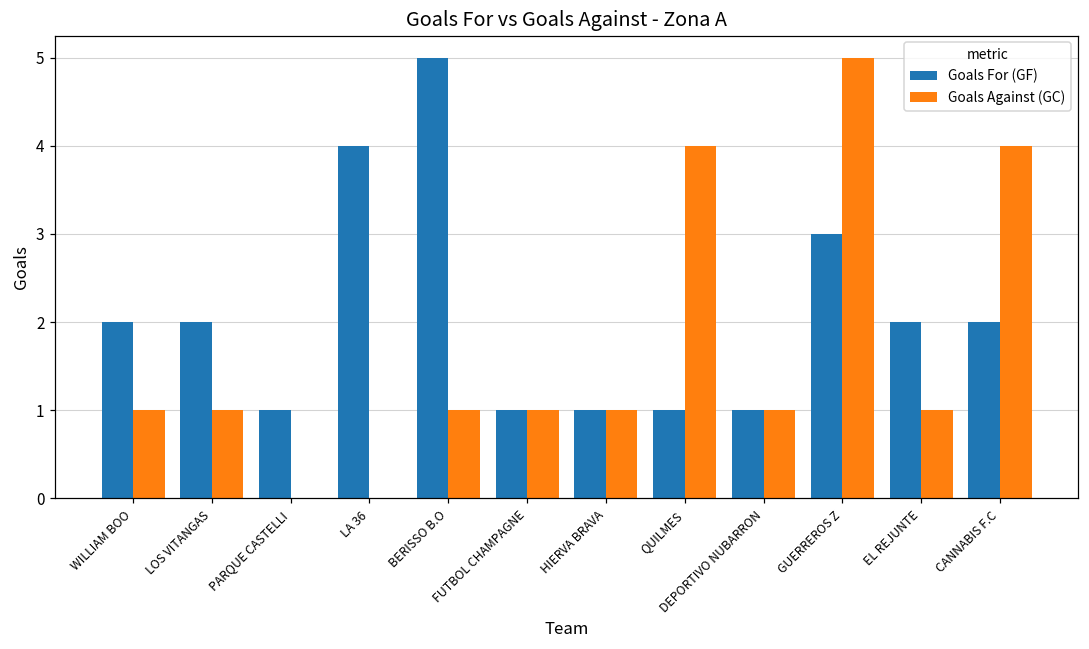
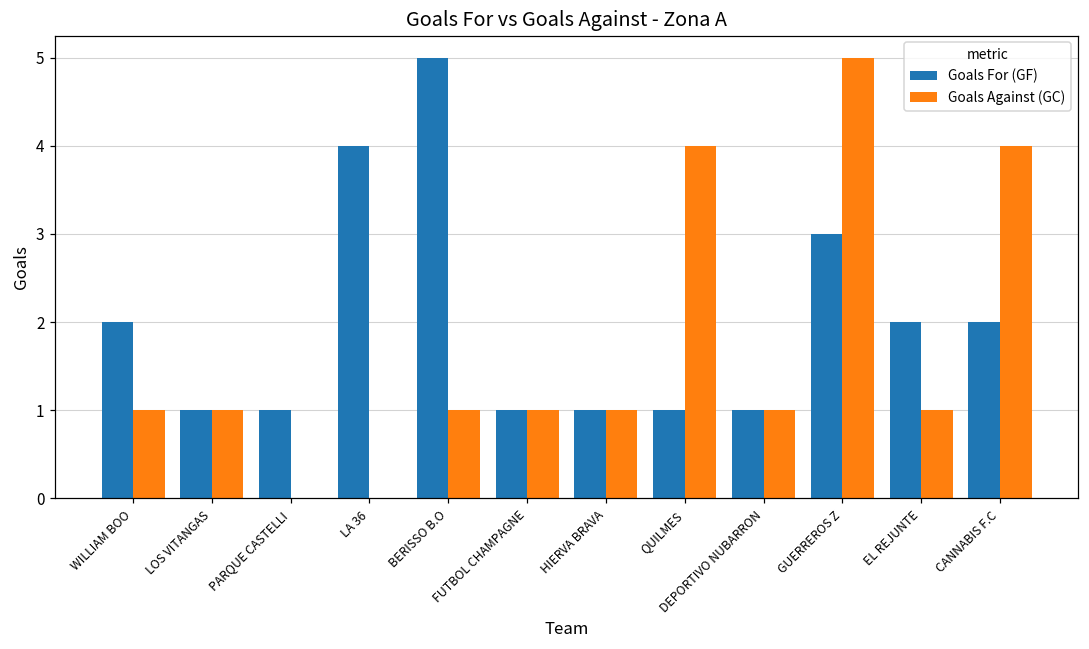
  {
    "Goals For (GF)": {
      "WILLIAM BOO": 2,
-     "LOS VITANGAS": 2,
+     "LOS VITANGAS": 1,
      "PARQUE CASTELLI": 1,
      "LA 36": 4,
      "BERISSO B.O": 5,
      "FUTBOL CHAMPAGNE": 1,
      "HIERVA BRAVA": 1,
      "QUILMES": 1,
      "DEPORTIVO NUBARRON": 1,
      "GUERREROS Z": 3,
      "EL REJUNTE": 2,
      "CANNABIS F.C": 2
    },
    "Goals Against (GC)": {
      "WILLIAM BOO": 1,
      "LOS VITANGAS": 1,
      "PARQUE CASTELLI": 0,
      "LA 36": 0,
      "BERISSO B.O": 1,
      "FUTBOL CHAMPAGNE": 1,
      "HIERVA BRAVA": 1,
      "QUILMES": 4,
      "DEPORTIVO NUBARRON": 1,
      "GUERREROS Z": 5,
      "EL REJUNTE": 1,
      "CANNABIS F.C": 4
    }
  }
